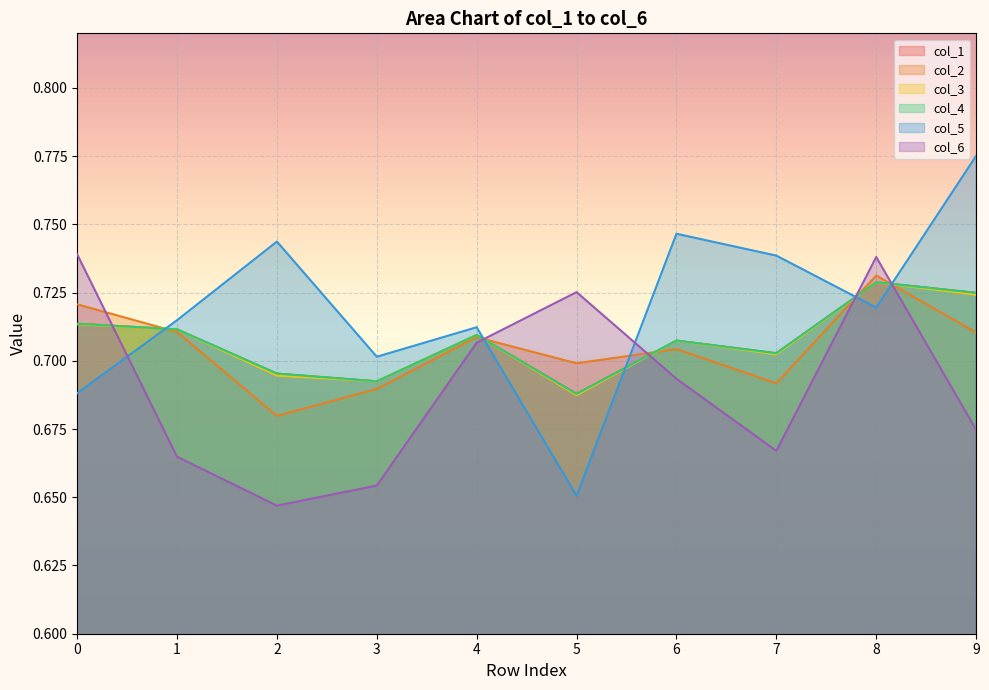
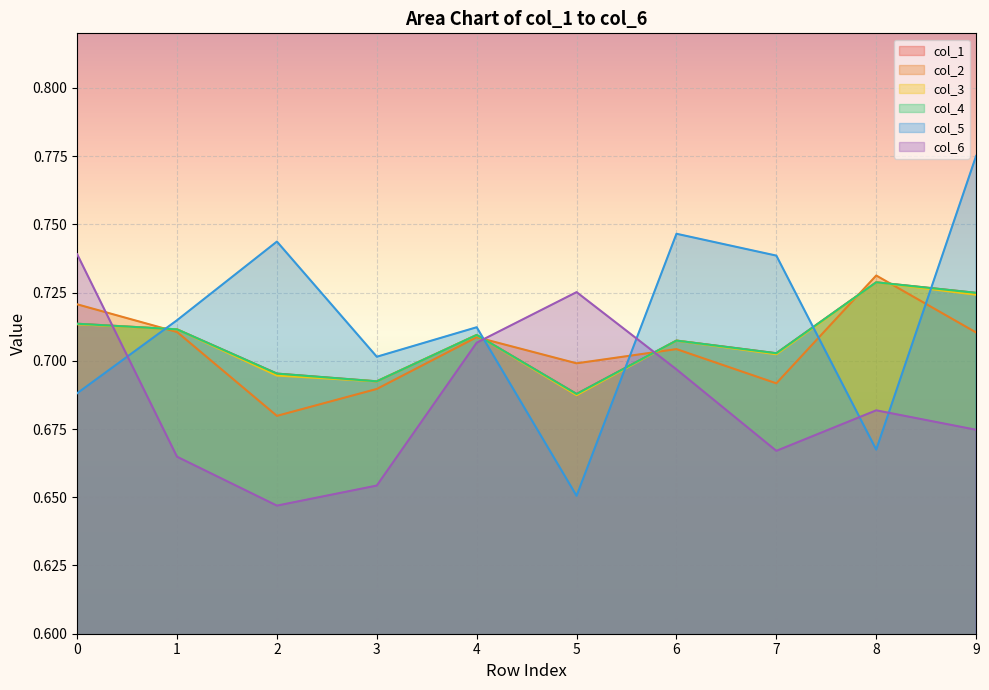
  {
    "col_5": {
      "0": 0.688,
      "1": 0.715,
      "2": 0.744,
      "3": 0.701,
      "4": 0.712,
      "5": 0.651,
      "6": 0.747,
      "7": 0.739,
-     "8": 0.720,
+     "8": 0.667,
      "9": 0.775
    },
    "col_6": {
      "0": 0.739,
      "1": 0.665,
      "2": 0.647,
      "3": 0.654,
      "4": 0.707,
      "5": 0.725,
-     "6": 0.693,
+     "6": 0.697,
      "7": 0.667,
-     "8": 0.738,
+     "8": 0.682,
      "9": 0.675
    }
  }
